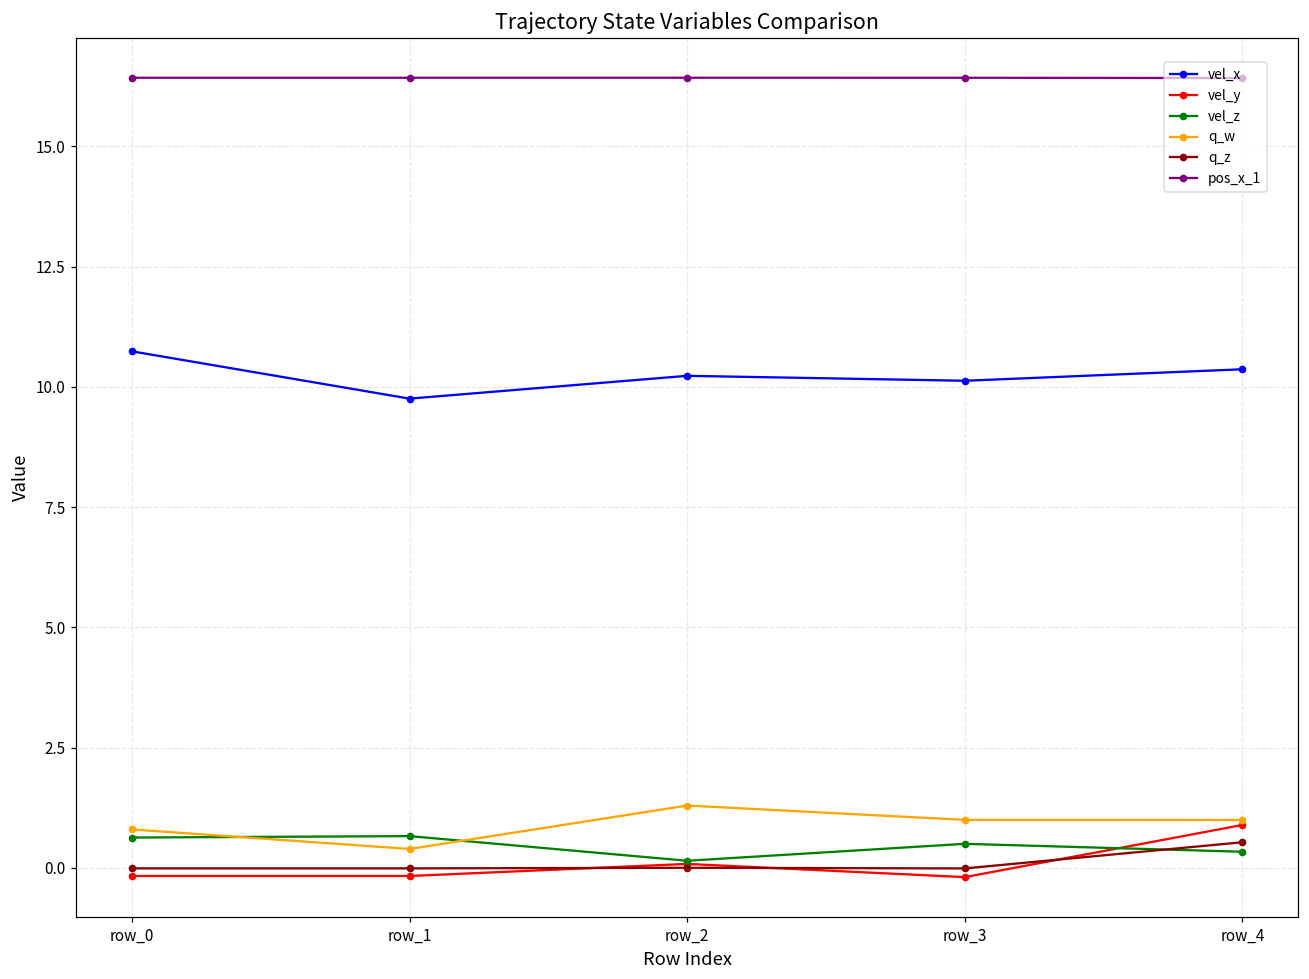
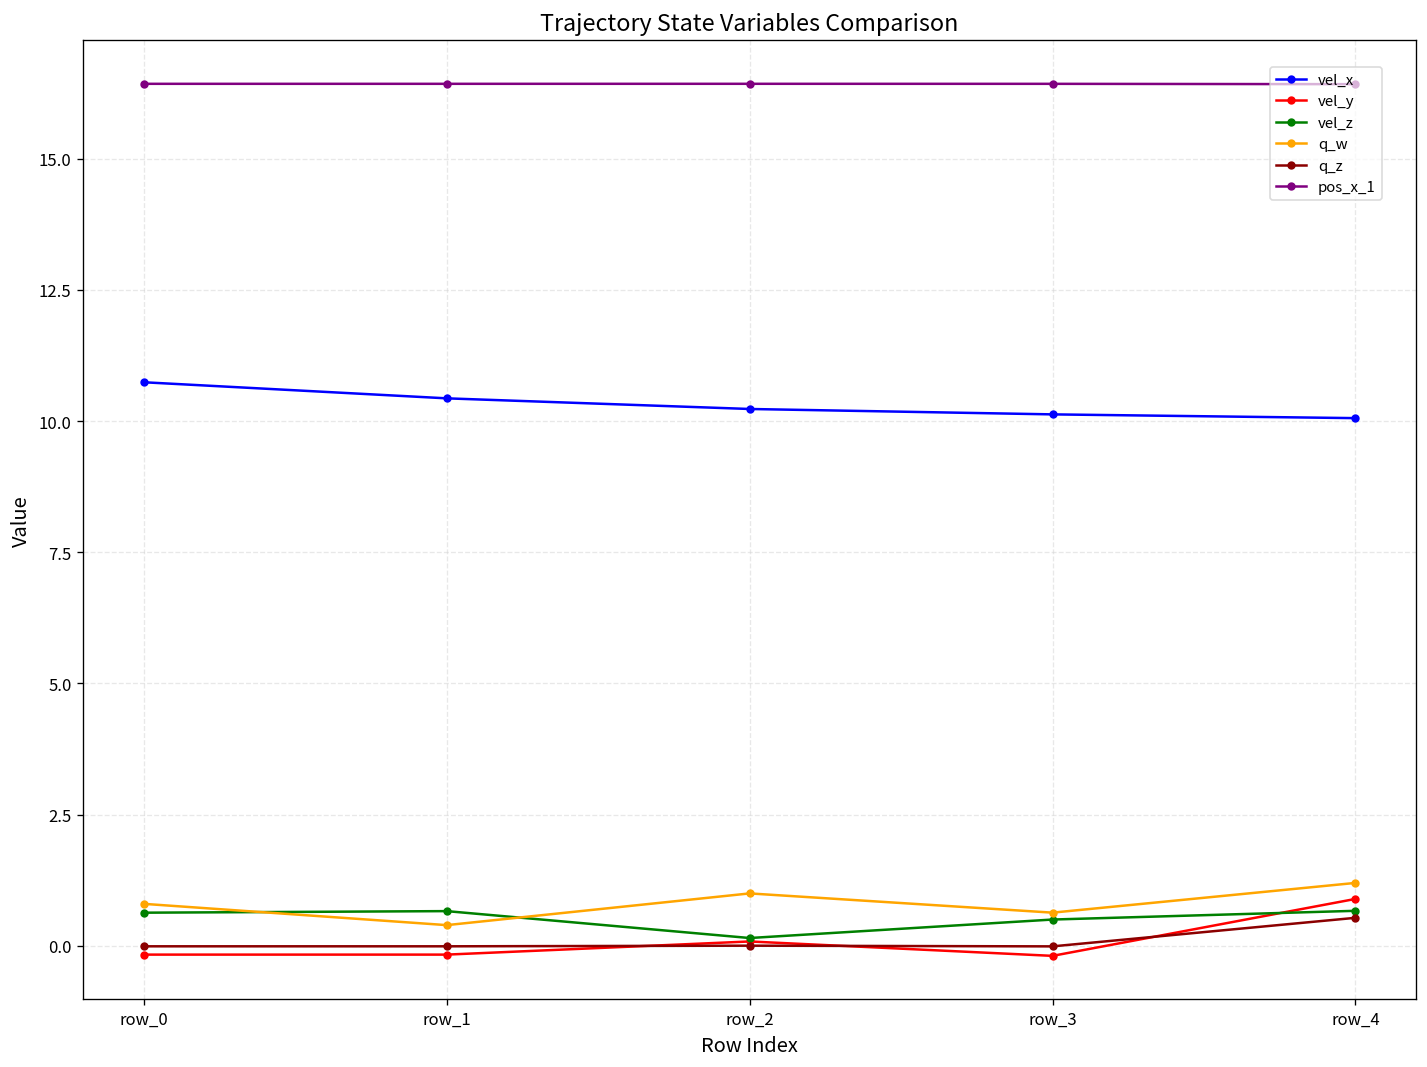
  {
    "vel_x": {
      "row_0": 10.7,
-     "row_1": 9.8,
+     "row_1": 10.4,
      "row_2": 10.2,
      "row_3": 10.1,
-     "row_4": 10.4
+     "row_4": 10.1
    },
    "vel_y": {
      "row_0": -0.2,
      "row_1": -0.2,
      "row_2": 0.1,
      "row_3": -0.2,
      "row_4": 0.9
    },
    "vel_z": {
      "row_0": 0.6,
      "row_1": 0.7,
      "row_2": 0.1,
      "row_3": 0.5,
-     "row_4": 0.3
+     "row_4": 0.7
    },
    "q_w": {
      "row_0": 0.8,
      "row_1": 0.4,
-     "row_2": 1.3,
-     "row_3": 1.0,
-     "row_4": 1.0
+     "row_2": 1.0,
+     "row_3": 0.6,
+     "row_4": 1.2
    },
    "q_z": {
      "row_0": 0.0,
      "row_1": 0.0,
      "row_2": 0.0,
      "row_3": 0.0,
      "row_4": 0.5
    },
    "pos_x_1": {
      "row_0": 16.4,
      "row_1": 16.4,
      "row_2": 16.4,
      "row_3": 16.4
    }
  }
